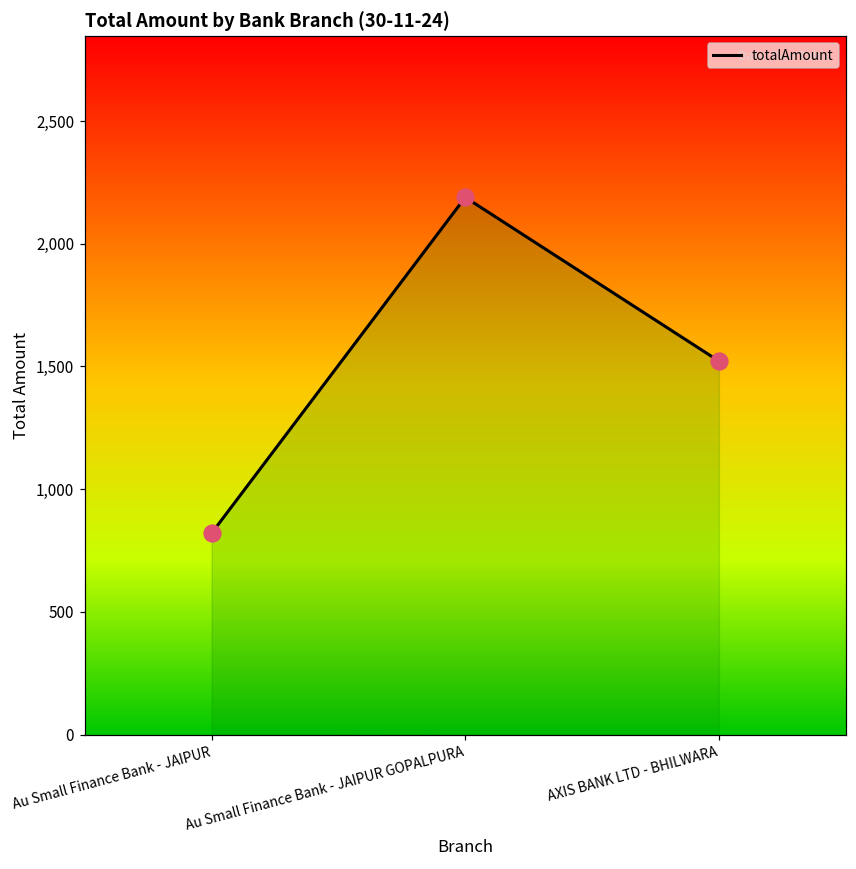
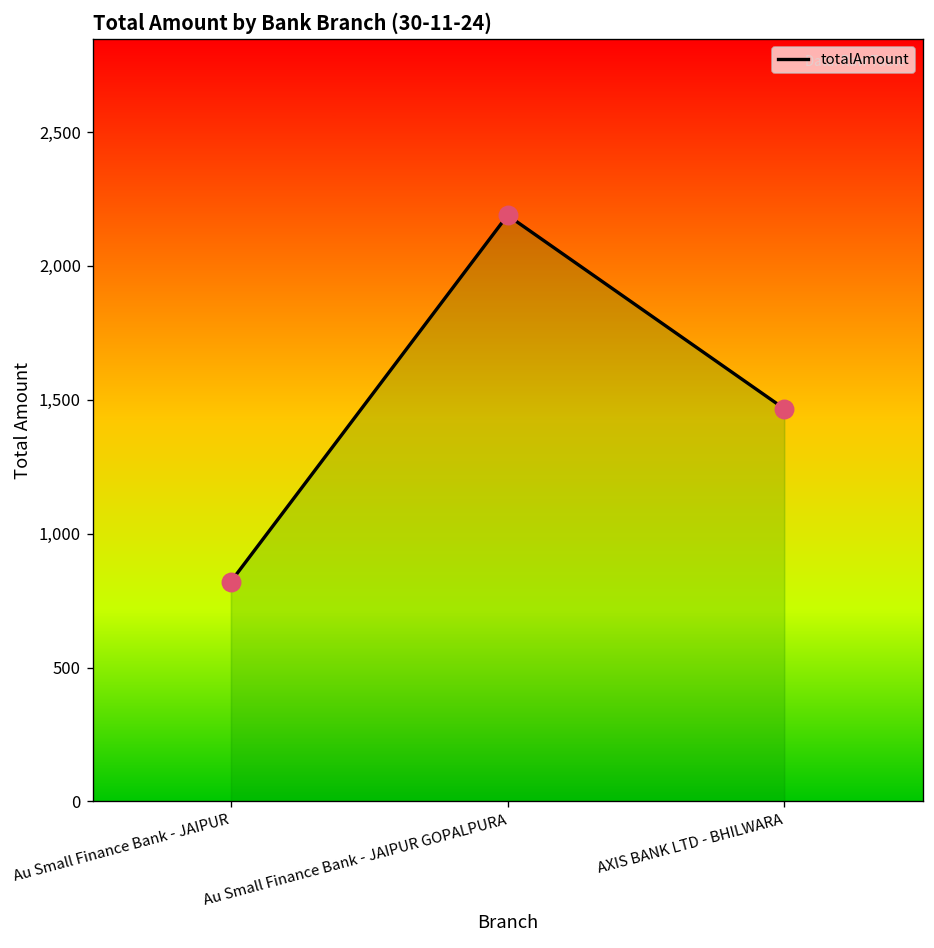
  {
    "Au Small Finance Bank - JAIPUR": "820",
    "Au Small Finance Bank - JAIPUR GOPALPURA": "2,190",
-   "AXIS BANK LTD - BHILWARA": "1,520"
+   "AXIS BANK LTD - BHILWARA": "1,470"
  }
